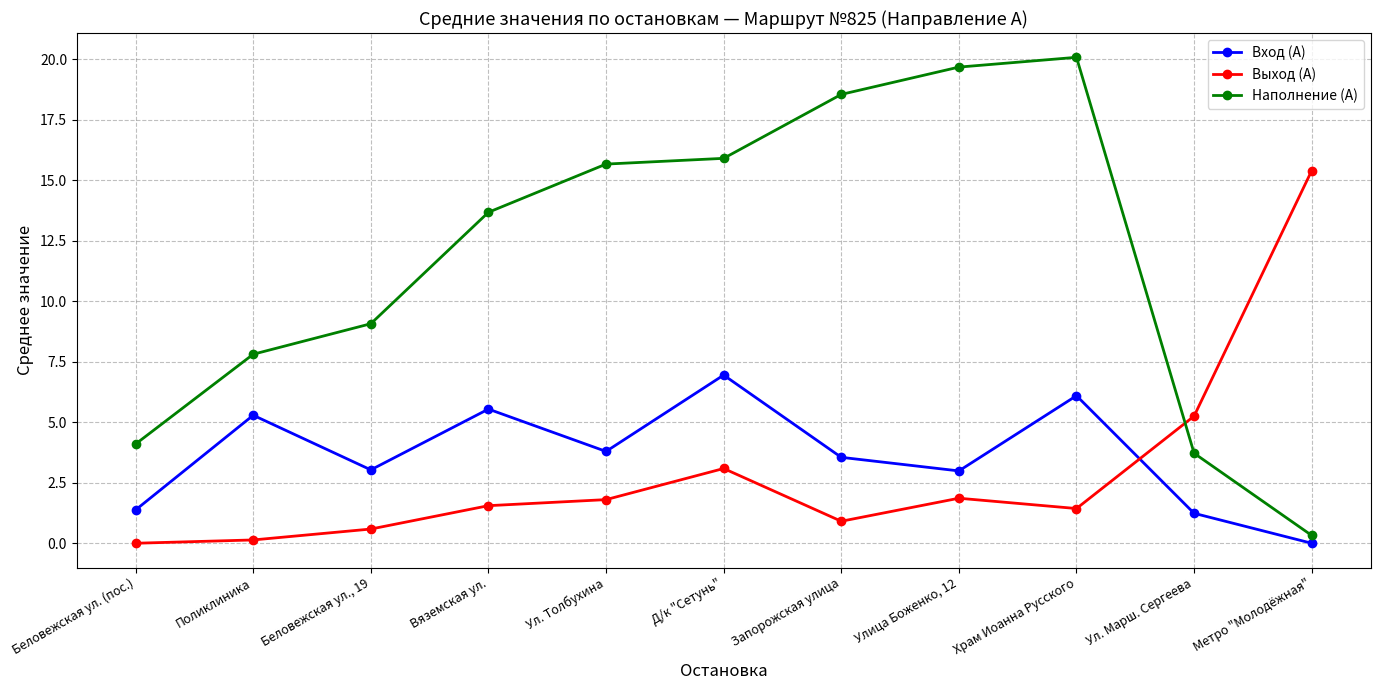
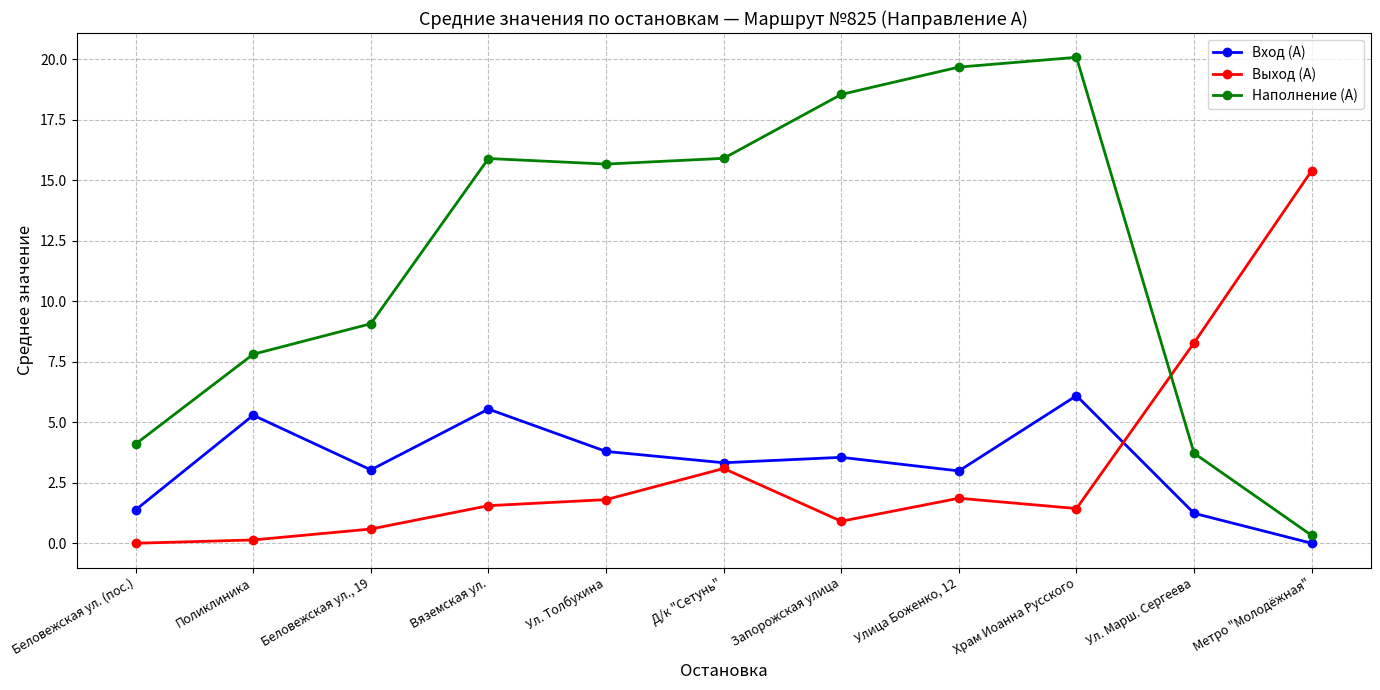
  {
    "Вход (А)": {
      "Беловежская ул. (пос.)": 1.4,
      "Поликлиника": 5.3,
      "Беловежская ул., 19": 3.0,
      "Вяземская ул.": 5.5,
      "Ул. Толбухина": 3.8,
-     "Д/к \"Сетунь\"": 7.0,
+     "Д/к \"Сетунь\"": 3.3,
      "Запорожская улица": 3.6,
      "Улица Боженко, 12": 3.0,
      "Храм Иоанна Русского": 6.1,
      "Ул. Марш. Сергеева": 1.2,
      "Метро \"Молодёжная\"": 0.0
    },
    "Выход (А)": {
      "Беловежская ул. (пос.)": 0.0,
      "Поликлиника": 0.1,
      "Беловежская ул., 19": 0.6,
      "Вяземская ул.": 1.6,
      "Ул. Толбухина": 1.8,
      "Д/к \"Сетунь\"": 3.1,
      "Запорожская улица": 0.9,
      "Улица Боженко, 12": 1.9,
      "Храм Иоанна Русского": 1.4,
-     "Ул. Марш. Сергеева": 5.3,
+     "Ул. Марш. Сергеева": 8.3,
      "Метро \"Молодёжная\"": 15.4
    },
    "Наполнение (А)": {
      "Беловежская ул. (пос.)": 4.1,
      "Поликлиника": 7.8,
      "Беловежская ул., 19": 9.1,
-     "Вяземская ул.": 13.7,
+     "Вяземская ул.": 15.9,
      "Ул. Толбухина": 15.7,
      "Д/к \"Сетунь\"": 15.9,
      "Запорожская улица": 18.6,
      "Улица Боженко, 12": 19.7,
      "Храм Иоанна Русского": 20.1,
      "Ул. Марш. Сергеева": 3.7,
      "Метро \"Молодёжная\"": 0.3
    }
  }
